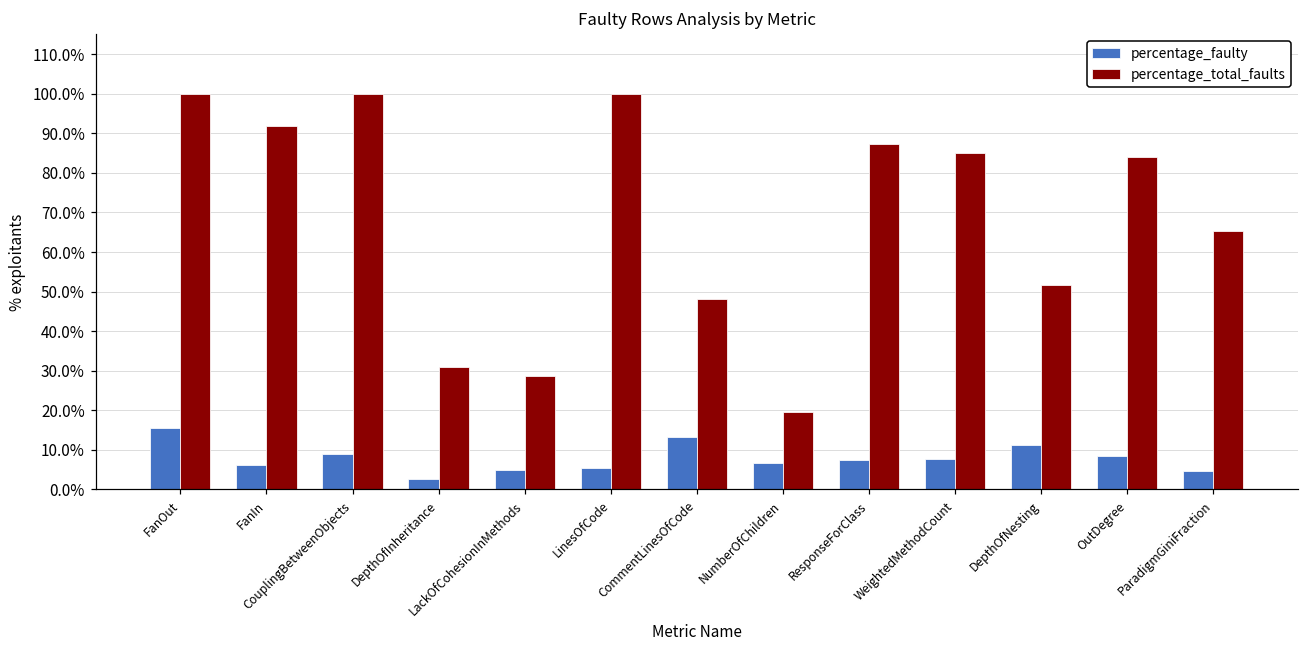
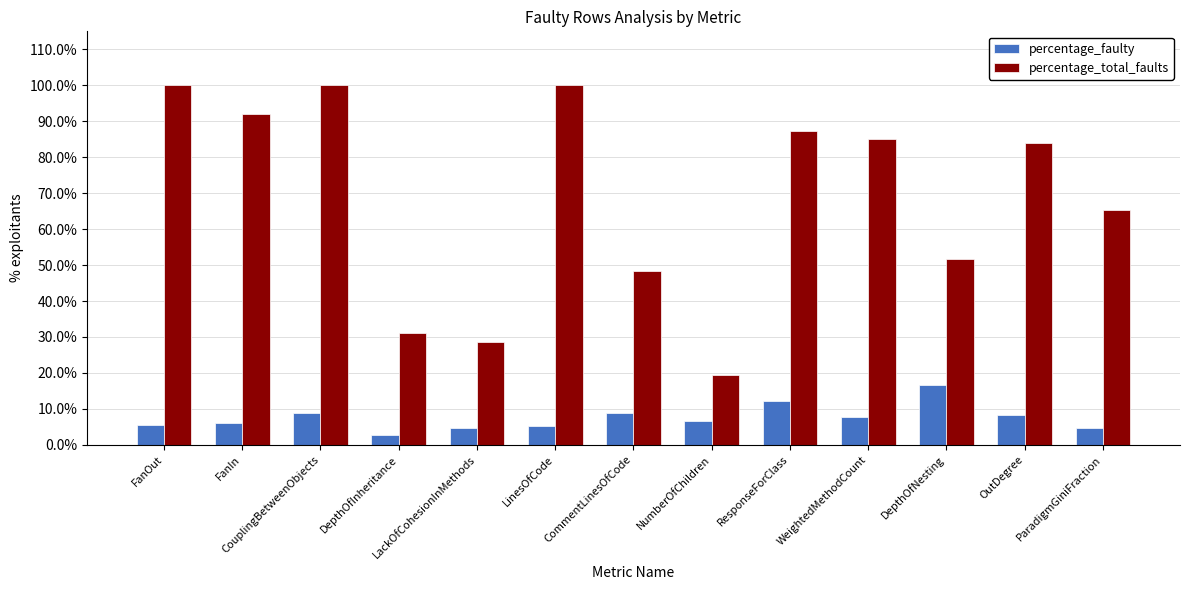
  {
    "percentage_faulty": {
-     "FanOut": "16%",
+     "FanOut": "6%",
      "FanIn": "6%",
      "CouplingBetweenObjects": "9%",
      "DepthOfInheritance": "3%",
      "LackOfCohesionInMethods": "5%",
      "LinesOfCode": "5%",
-     "CommentLinesOfCode": "13%",
+     "CommentLinesOfCode": "9%",
      "NumberOfChildren": "7%",
-     "ResponseForClass": "7%",
+     "ResponseForClass": "12%",
      "WeightedMethodCount": "8%",
-     "DepthOfNesting": "11%",
+     "DepthOfNesting": "17%",
      "OutDegree": "8%",
      "ParadigmGiniFraction": "5%"
    },
    "percentage_total_faults": {
      "FanOut": "100%",
      "FanIn": "92%",
      "CouplingBetweenObjects": "100%",
      "DepthOfInheritance": "31%",
      "LackOfCohesionInMethods": "29%",
      "LinesOfCode": "100%",
      "CommentLinesOfCode": "48%",
      "NumberOfChildren": "20%",
      "ResponseForClass": "87%",
      "WeightedMethodCount": "85%",
      "DepthOfNesting": "52%",
      "OutDegree": "84%",
      "ParadigmGiniFraction": "65%"
    }
  }
